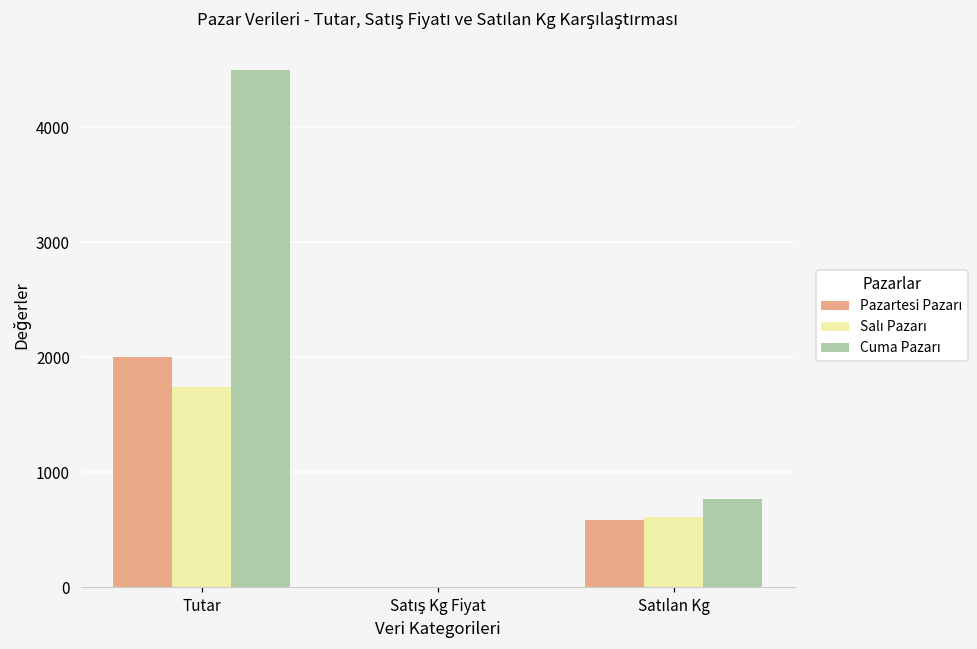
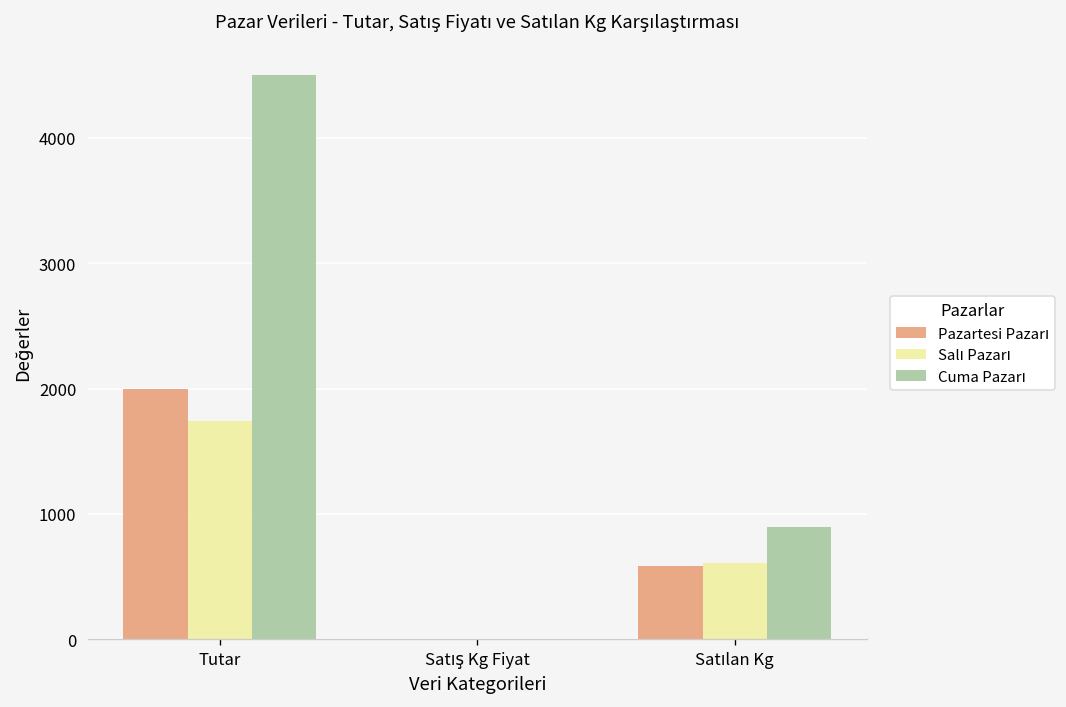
  {
    "Pazartesi Pazarı": {
      "Tutar": 2000,
      "Satılan Kg": 580
    },
    "Salı Pazarı": {
      "Tutar": 1740,
      "Satılan Kg": 610
    },
    "Cuma Pazarı": {
      "Tutar": 4500,
-     "Satılan Kg": 760
+     "Satılan Kg": 900
    }
  }
